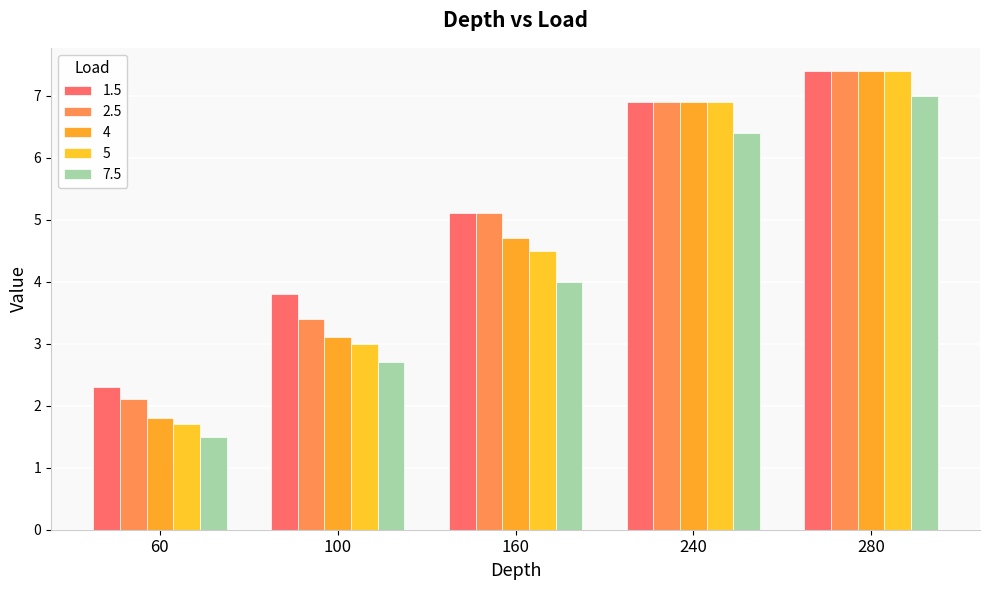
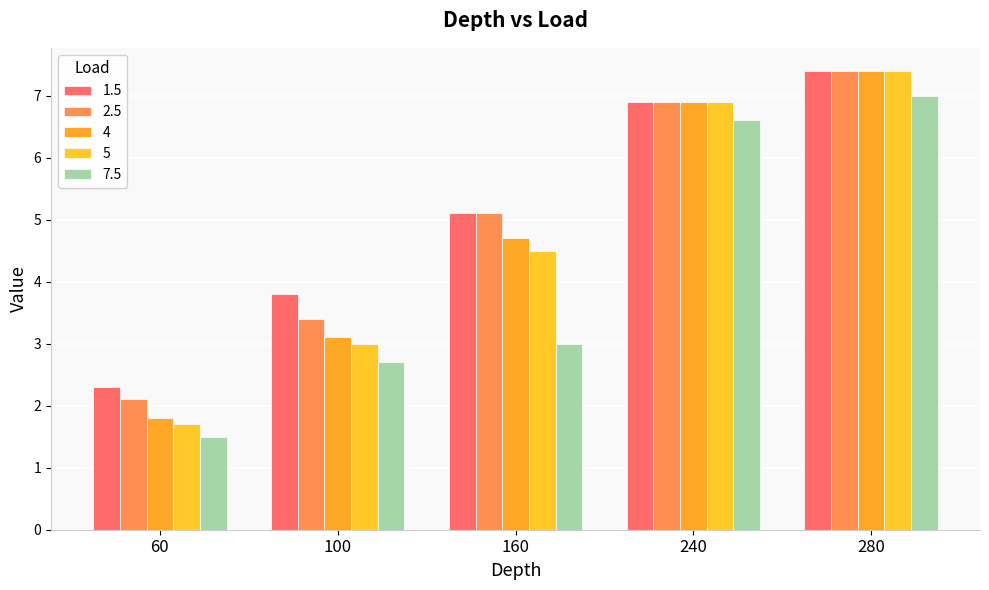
  {
    "7.5": {
      "60": 1.5,
      "100": 2.7,
-     "160": 4,
-     "240": 6.4,
+     "160": 3,
+     "240": 6.6,
      "280": 7.0
    }
  }
